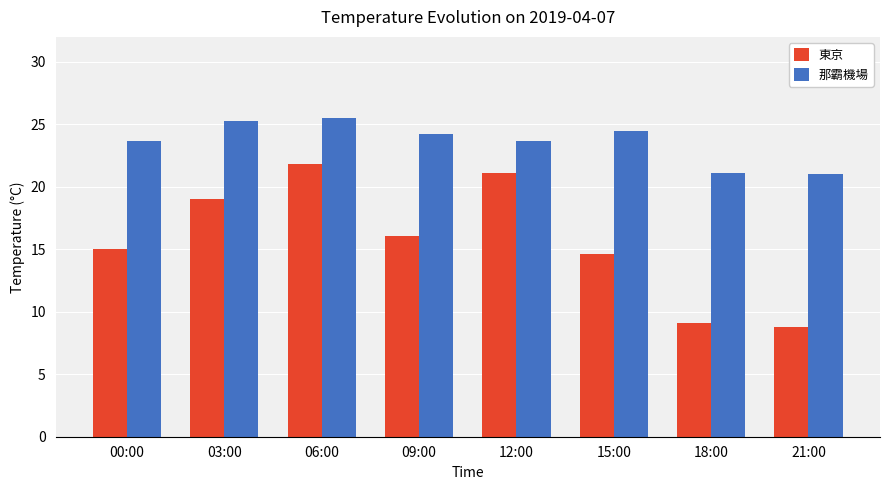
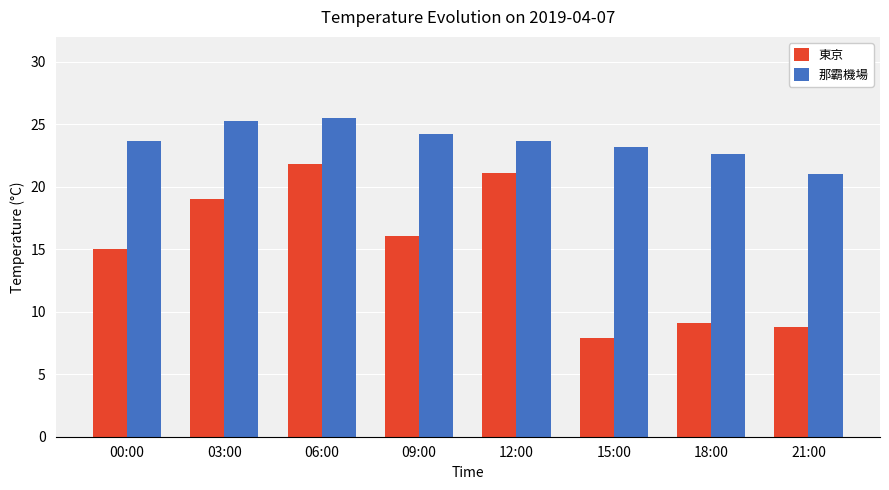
  {
    "東京": {
      "00:00": 15.0,
      "03:00": 19.0,
      "06:00": 21.8,
      "09:00": 16.1,
      "12:00": 21.1,
-     "15:00": 14.6,
+     "15:00": 7.9,
      "18:00": 9.1,
      "21:00": 8.8
    },
    "那霸機場": {
      "00:00": 23.7,
      "03:00": 25.3,
      "06:00": 25.5,
      "09:00": 24.2,
      "12:00": 23.7,
-     "15:00": 24.5,
-     "18:00": 21.1,
+     "15:00": 23.2,
+     "18:00": 22.6,
      "21:00": 21.0
    }
  }
